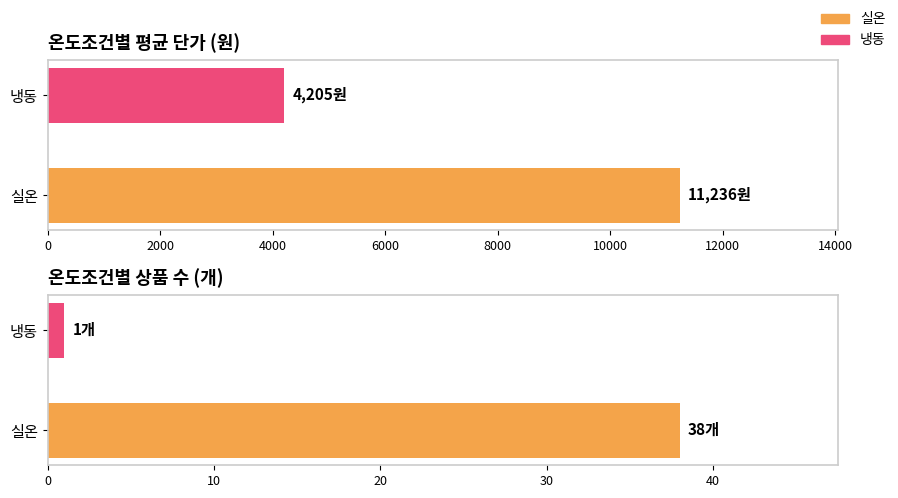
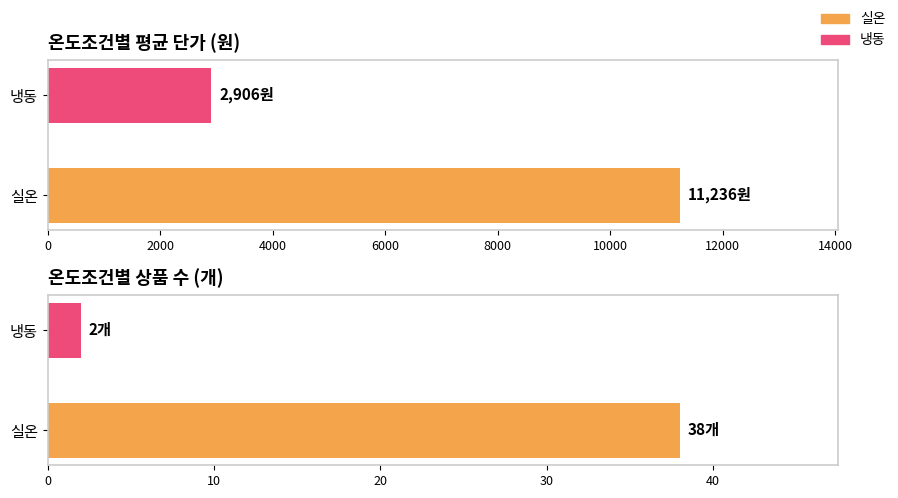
  {
    "온도조건별 평균 단가 (원)": {
-     "냉동": "4,205원",
+     "냉동": "2,906원",
      "실온": "11,236원"
    },
    "온도조건별 상품 수 (개)": {
-     "냉동": "1개",
+     "냉동": "2개",
      "실온": "38개"
    }
  }
